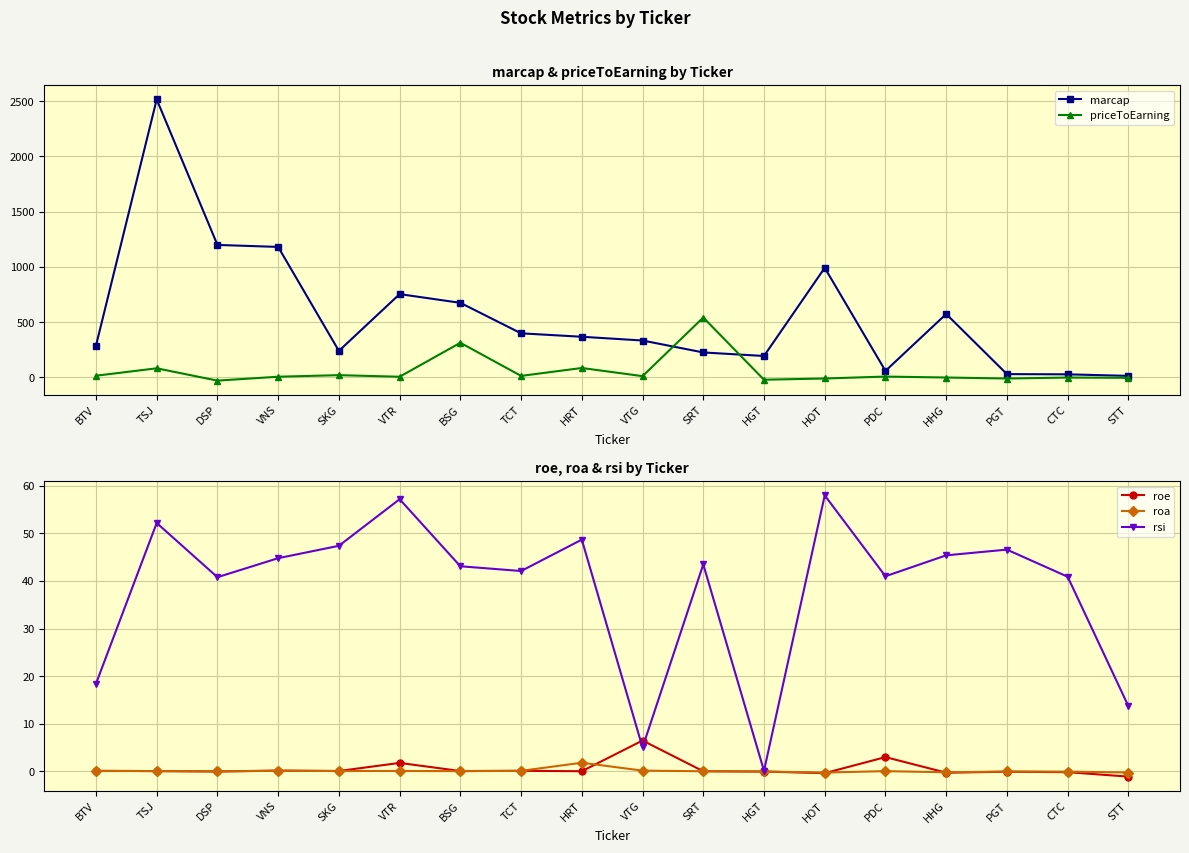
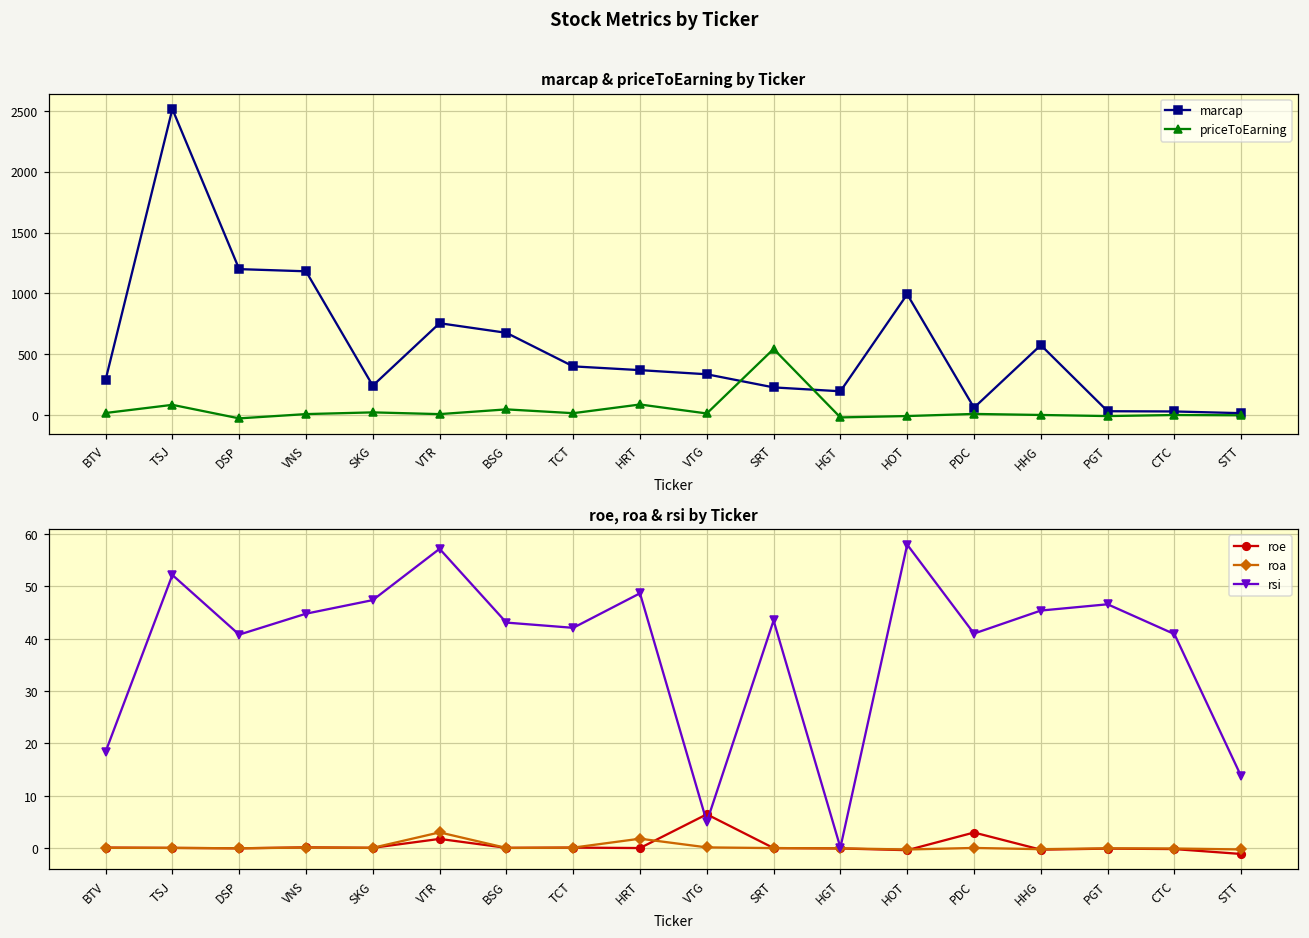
  {
    "marcap & priceToEarning by Ticker": {
      "marcap": {
        "BTV": 290,
        "TSJ": 2520,
        "DSP": 1200,
        "VNS": 1180,
        "SKG": 240,
        "VTR": 750,
        "BSG": 680,
        "TCT": 400,
        "HRT": 370,
        "VTG": 330,
        "SRT": 230,
        "HGT": 190,
        "HOT": 990,
        "PDC": 60,
        "HHG": 570,
        "PGT": 30,
        "CTC": 30
      },
      "priceToEarning": {
        "BTV": 20,
        "TSJ": 80,
        "DSP": -30,
        "VNS": 10,
        "SKG": 20,
        "VTR": 10,
-       "BSG": 310,
+       "BSG": 50,
        "TCT": 10,
        "HRT": 90,
        "VTG": 10,
        "SRT": 540,
        "HGT": -20,
        "HOT": -10,
        "PDC": 10,
        "HHG": 0,
        "PGT": -10,
        "CTC": 0
      }
    },
    "roe, roa & rsi by Ticker": {
      "roe": {
        "VTR": 2,
        "HRT": 0,
        "VTG": 6,
        "PDC": 3,
        "STT": -1
      },
      "roa": {
-       "VTR": 0,
+       "VTR": 3,
        "HRT": 2,
        "VTG": 0,
        "PDC": 0,
        "STT": 0
      },
      "rsi": {
        "BTV": 18,
        "TSJ": 52,
        "DSP": 41,
        "VNS": 45,
        "SKG": 47,
        "VTR": 57,
        "BSG": 43,
        "TCT": 42,
        "HRT": 49,
        "VTG": 5,
        "SRT": 44,
        "HOT": 58,
        "PDC": 41,
        "HHG": 45,
        "PGT": 47,
        "CTC": 41,
        "STT": 14
      }
    }
  }
